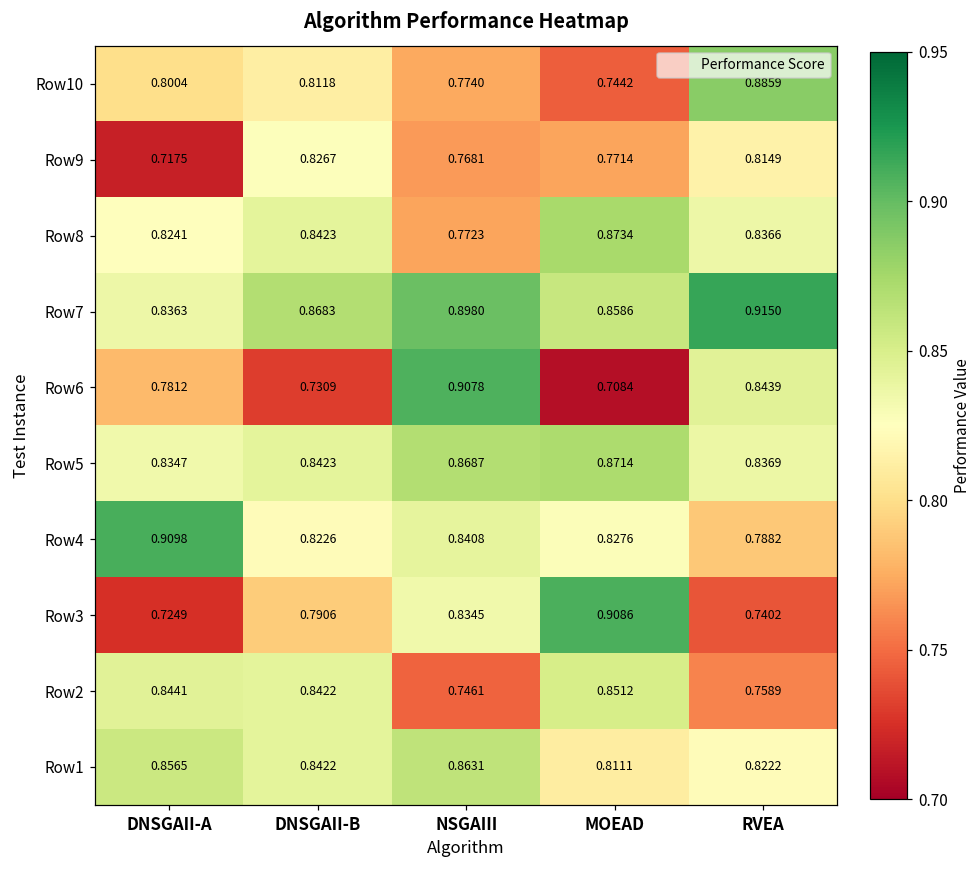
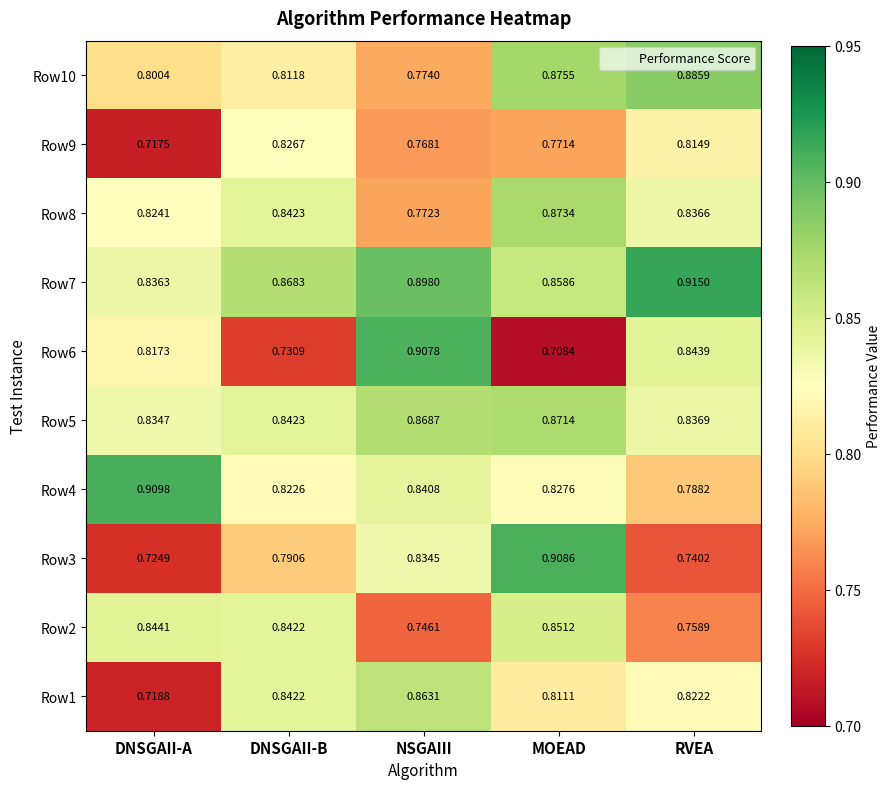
  {
    "Row10": {
      "DNSGAII-A": 0.8004,
      "DNSGAII-B": 0.8118,
      "NSGAIII": 0.7740,
-     "MOEAD": 0.7442,
+     "MOEAD": 0.8755,
      "RVEA": 0.8859
    },
    "Row9": {
      "DNSGAII-A": 0.7175,
      "DNSGAII-B": 0.8267,
      "NSGAIII": 0.7681,
      "MOEAD": 0.7714,
      "RVEA": 0.8149
    },
    "Row8": {
      "DNSGAII-A": 0.8241,
      "DNSGAII-B": 0.8423,
      "NSGAIII": 0.7723,
      "MOEAD": 0.8734,
      "RVEA": 0.8366
    },
    "Row7": {
      "DNSGAII-A": 0.8363,
      "DNSGAII-B": 0.8683,
      "NSGAIII": 0.8980,
      "MOEAD": 0.8586,
      "RVEA": 0.9150
    },
    "Row6": {
-     "DNSGAII-A": 0.7812,
+     "DNSGAII-A": 0.8173,
      "DNSGAII-B": 0.7309,
      "NSGAIII": 0.9078,
      "MOEAD": 0.7084,
      "RVEA": 0.8439
    },
    "Row5": {
      "DNSGAII-A": 0.8347,
      "DNSGAII-B": 0.8423,
      "NSGAIII": 0.8687,
      "MOEAD": 0.8714,
      "RVEA": 0.8369
    },
    "Row4": {
      "DNSGAII-A": 0.9098,
      "DNSGAII-B": 0.8226,
      "NSGAIII": 0.8408,
      "MOEAD": 0.8276,
      "RVEA": 0.7882
    },
    "Row3": {
      "DNSGAII-A": 0.7249,
      "DNSGAII-B": 0.7906,
      "NSGAIII": 0.8345,
      "MOEAD": 0.9086,
      "RVEA": 0.7402
    },
    "Row2": {
      "DNSGAII-A": 0.8441,
      "DNSGAII-B": 0.8422,
      "NSGAIII": 0.7461,
      "MOEAD": 0.8512,
      "RVEA": 0.7589
    },
    "Row1": {
-     "DNSGAII-A": 0.8565,
+     "DNSGAII-A": 0.7188,
      "DNSGAII-B": 0.8422,
      "NSGAIII": 0.8631,
      "MOEAD": 0.8111,
      "RVEA": 0.8222
    }
  }
